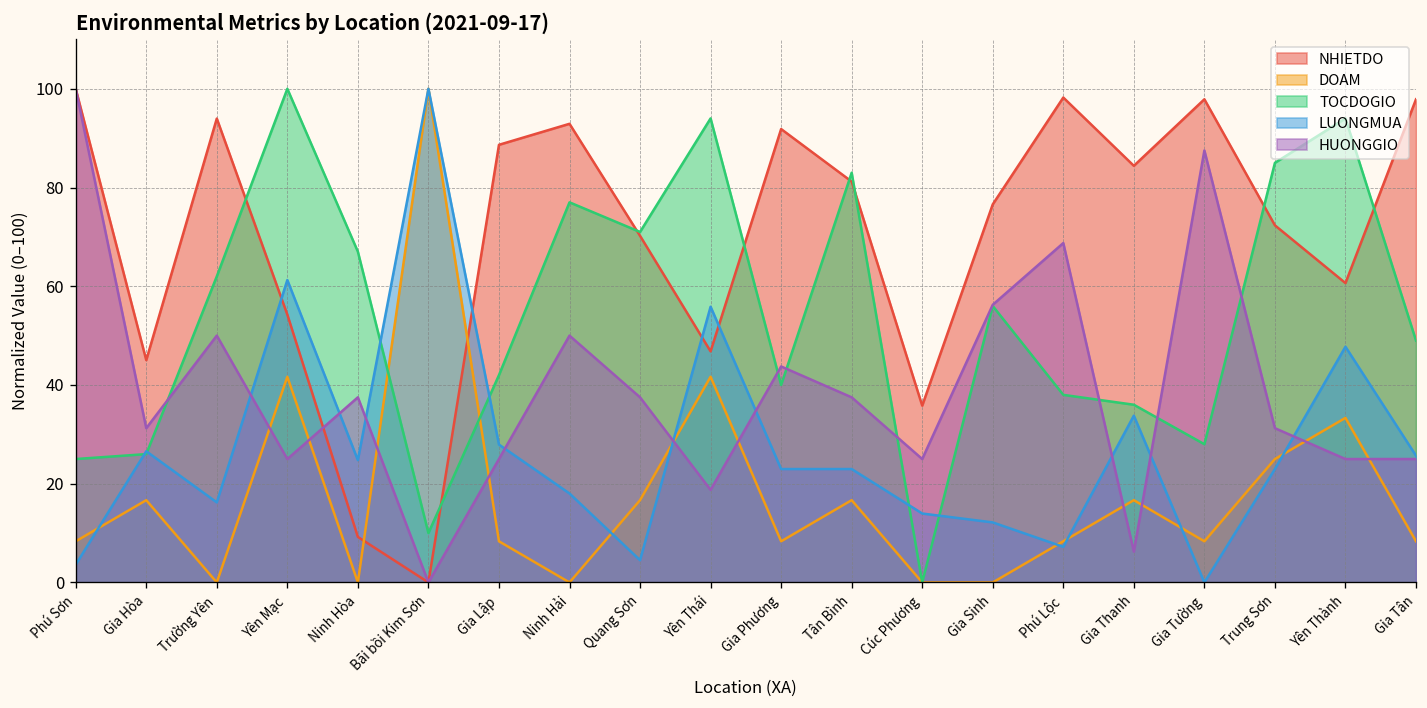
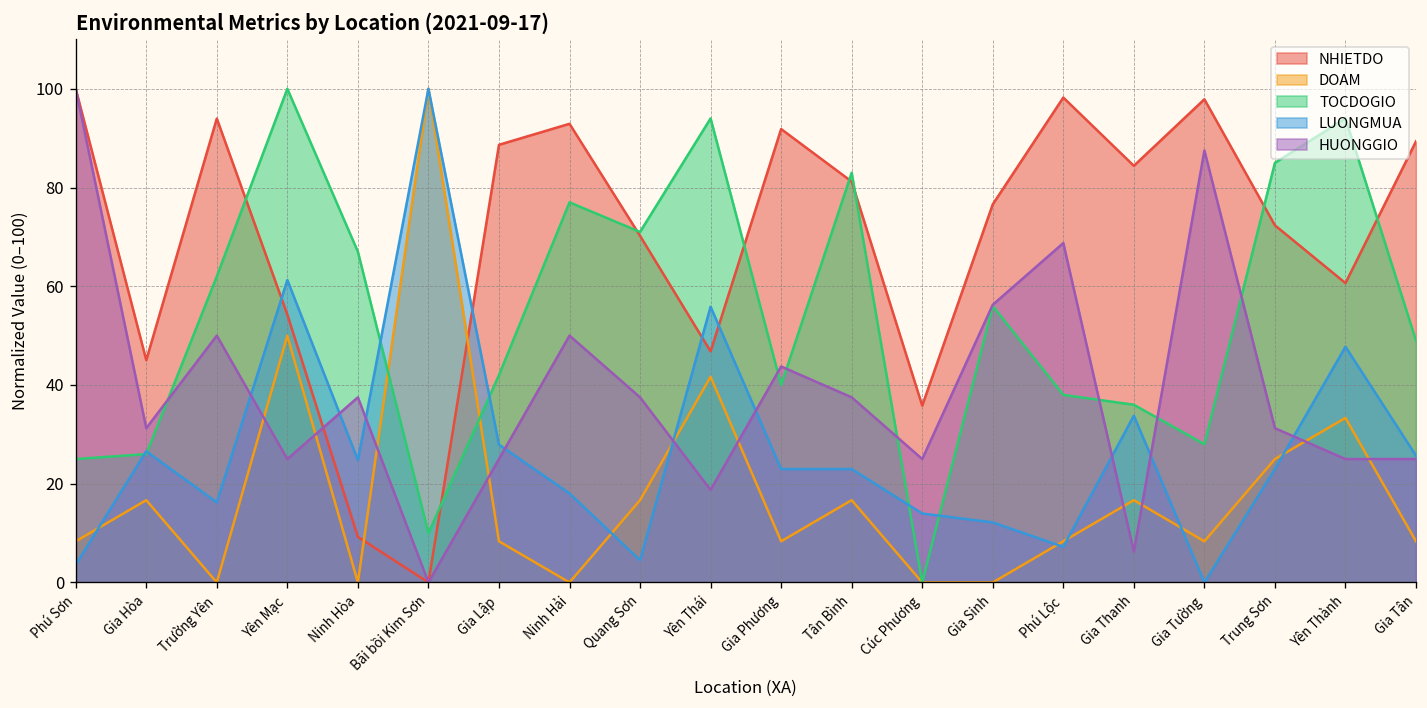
  {
    "NHIETDO": {
      "Gia Hòa": 45,
      "Trường Yên": 94,
      "Yên Mạc": 54,
      "Ninh Hòa": 9,
      "Gia Lập": 89,
      "Ninh Hải": 93,
      "Quang Sơn": 70,
      "Yên Thái": 47,
      "Gia Phương": 92,
      "Tân Bình": 81,
      "Cúc Phương": 36,
      "Gia Sinh": 77,
      "Phú Lộc": 98,
      "Gia Thanh": 84,
      "Gia Tường": 98,
      "Trung Sơn": 72,
      "Yên Thành": 61,
-     "Gia Tân": 98
+     "Gia Tân": 89
    },
    "DOAM": {
      "Phú Sơn": 8,
      "Gia Hòa": 17,
      "Trường Yên": 0,
-     "Yên Mạc": 42,
+     "Yên Mạc": 50,
      "Ninh Hòa": 0,
      "Gia Lập": 8,
      "Ninh Hải": 0,
      "Quang Sơn": 17,
      "Yên Thái": 42,
      "Gia Phương": 8,
      "Tân Bình": 17,
      "Gia Sinh": 0,
      "Phú Lộc": 8,
      "Gia Thanh": 17,
      "Gia Tường": 8,
      "Trung Sơn": 25,
      "Yên Thành": 33,
      "Gia Tân": 8
    },
    "TOCDOGIO": {
      "Phú Sơn": 25,
      "Trường Yên": 62,
      "Yên Mạc": 100,
      "Ninh Hòa": 67,
      "Bãi bồi Kim Sơn": 10,
      "Gia Lập": 42,
      "Ninh Hải": 77,
      "Quang Sơn": 71,
      "Yên Thái": 94,
      "Gia Phương": 40,
      "Tân Bình": 83,
      "Phú Lộc": 38,
      "Gia Thanh": 36,
      "Gia Tường": 28,
      "Gia Tân": 49
    },
    "LUONGMUA": {
      "Phú Sơn": 4,
      "Trường Yên": 16,
      "Yên Mạc": 61,
      "Ninh Hòa": 25,
      "Gia Lập": 28,
      "Ninh Hải": 18,
      "Quang Sơn": 5,
      "Yên Thái": 56,
      "Gia Phương": 23,
      "Tân Bình": 23,
      "Cúc Phương": 14,
      "Gia Sinh": 12,
      "Phú Lộc": 7,
      "Gia Thanh": 34,
      "Gia Tường": 0,
      "Trung Sơn": 23,
      "Yên Thành": 48,
      "Gia Tân": 26
    },
    "HUONGGIO": {
      "Gia Hòa": 31,
      "Trường Yên": 50,
      "Yên Mạc": 25,
      "Ninh Hòa": 38,
      "Gia Lập": 25,
      "Ninh Hải": 50,
      "Quang Sơn": 38,
      "Yên Thái": 19,
      "Gia Phương": 44,
      "Tân Bình": 38,
      "Cúc Phương": 25,
      "Phú Lộc": 69,
      "Gia Thanh": 6,
      "Gia Tường": 88,
      "Trung Sơn": 31,
      "Yên Thành": 25,
      "Gia Tân": 25
    }
  }
